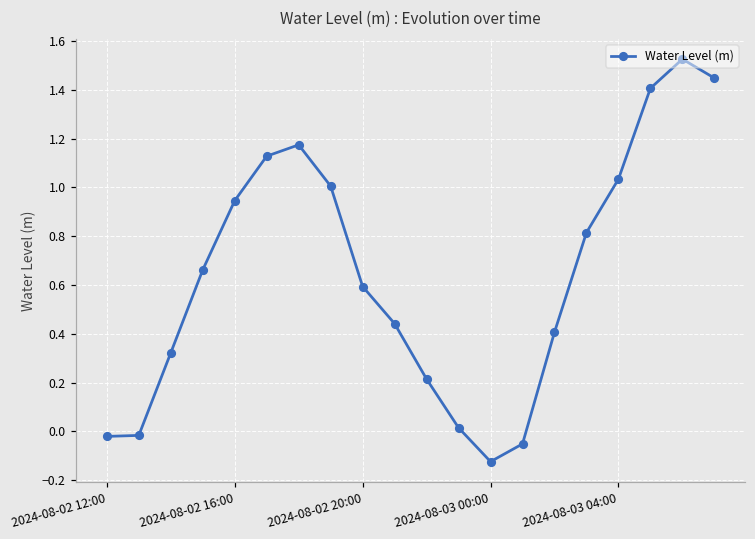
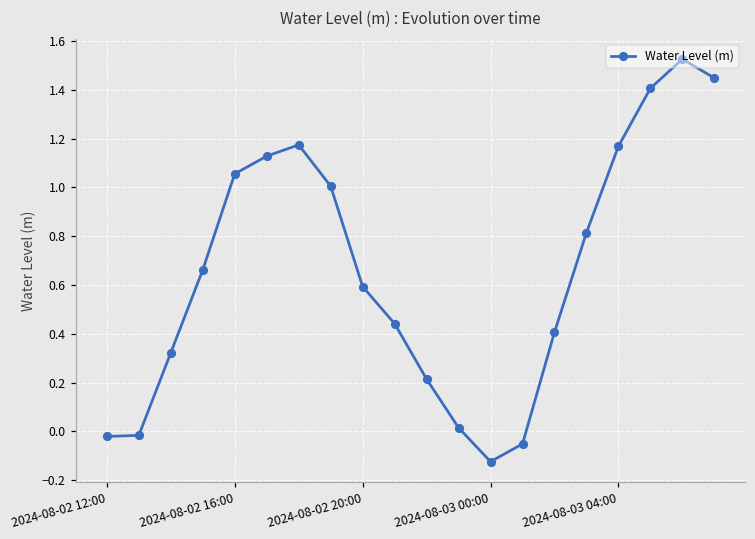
  {
    "2024-08-02 12:00": -0.02,
-   "2024-08-02 16:00": 0.95,
+   "2024-08-02 16:00": 1.06,
    "2024-08-02 20:00": 0.59,
    "2024-08-03 00:00": -0.12,
-   "2024-08-03 04:00": 1.03
+   "2024-08-03 04:00": 1.17
  }
